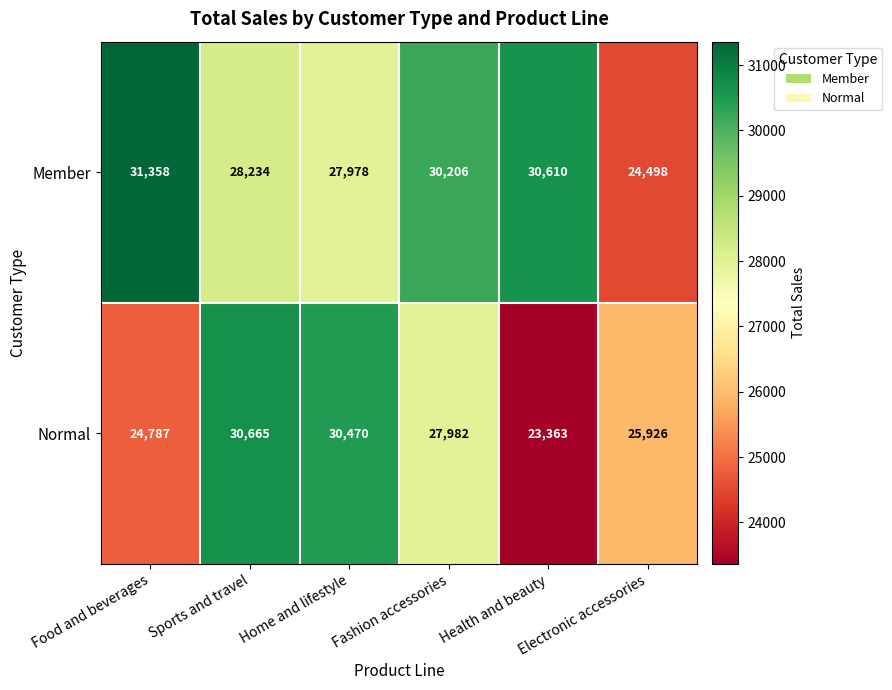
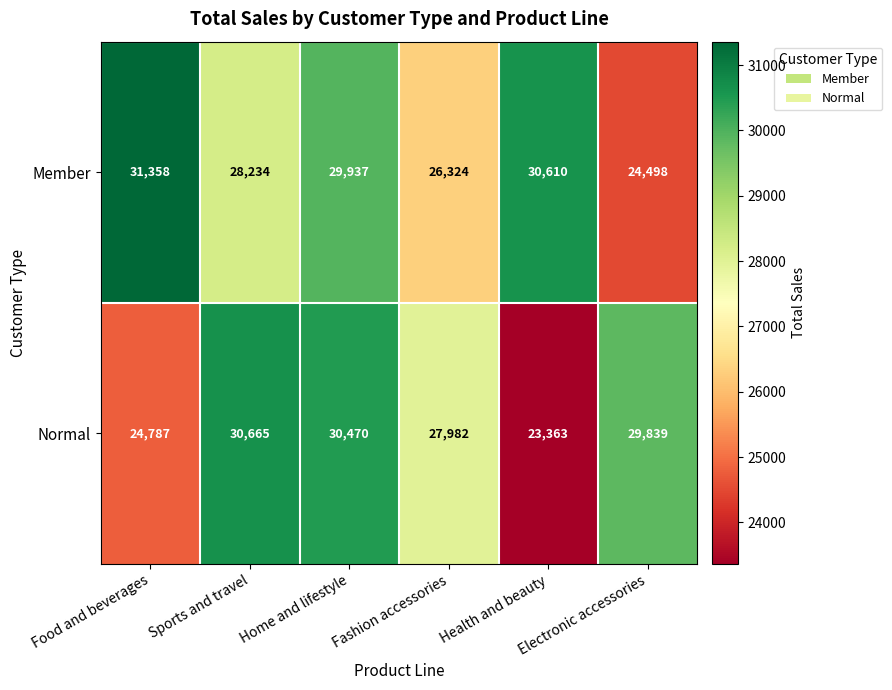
  {
    "Member": {
      "Food and beverages": "31,358",
      "Sports and travel": "28,234",
-     "Home and lifestyle": "27,978",
-     "Fashion accessories": "30,206",
+     "Home and lifestyle": "29,937",
+     "Fashion accessories": "26,324",
      "Health and beauty": "30,610",
      "Electronic accessories": "24,498"
    },
    "Normal": {
      "Food and beverages": "24,787",
      "Sports and travel": "30,665",
      "Home and lifestyle": "30,470",
      "Fashion accessories": "27,982",
      "Health and beauty": "23,363",
-     "Electronic accessories": "25,926"
+     "Electronic accessories": "29,839"
    }
  }
